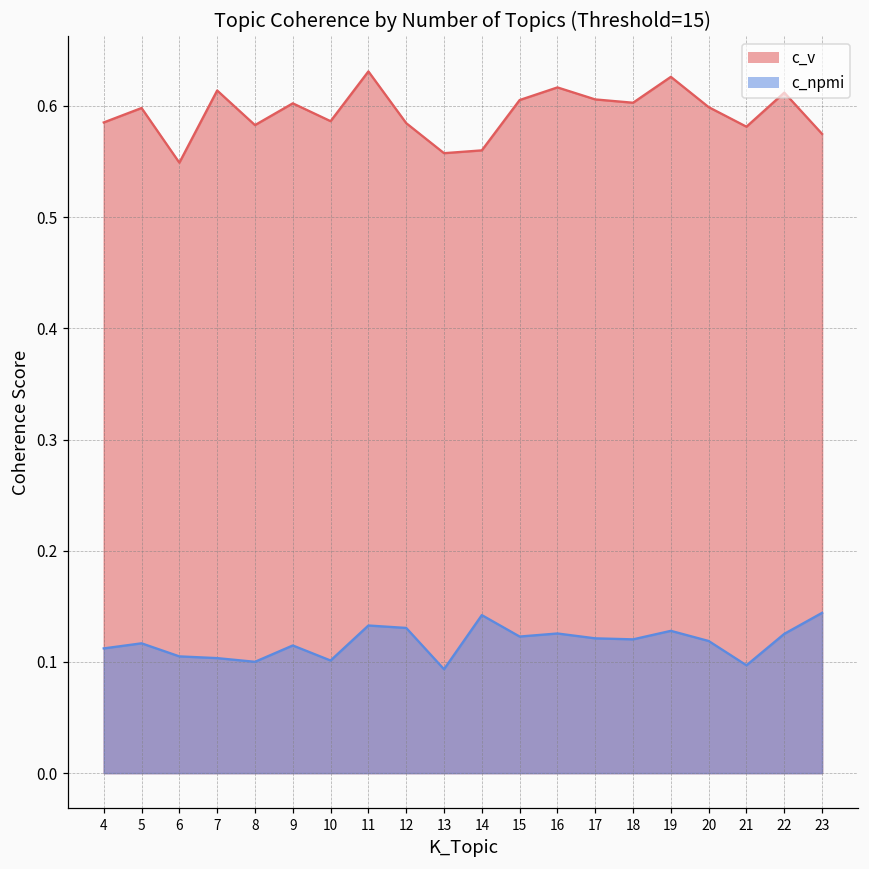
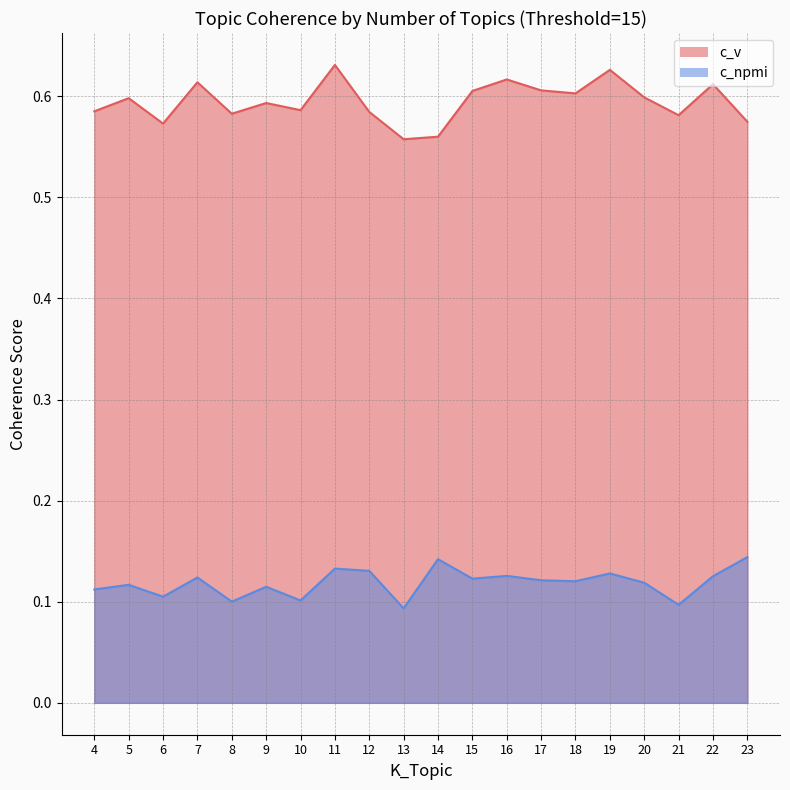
  {
    "c_v": {
      "4": 0.585,
      "5": 0.598,
-     "6": 0.549,
+     "6": 0.573,
      "7": 0.614,
      "8": 0.583,
-     "9": 0.602,
+     "9": 0.593,
      "10": 0.586,
      "11": 0.631,
      "12": 0.585,
      "13": 0.557,
      "14": 0.560,
      "15": 0.605,
      "16": 0.617,
      "17": 0.606,
      "18": 0.603,
      "19": 0.626,
      "20": 0.599,
      "21": 0.581,
      "23": 0.575
    },
    "c_npmi": {
      "4": 0.112,
      "5": 0.117,
      "6": 0.105,
-     "7": 0.103,
+     "7": 0.124,
      "8": 0.100,
      "9": 0.115,
      "10": 0.101,
      "11": 0.133,
      "12": 0.131,
      "13": 0.093,
      "14": 0.142,
      "15": 0.123,
      "16": 0.126,
      "17": 0.121,
      "18": 0.120,
      "19": 0.128,
      "20": 0.119,
      "21": 0.097,
      "22": 0.125,
      "23": 0.144
    }
  }
